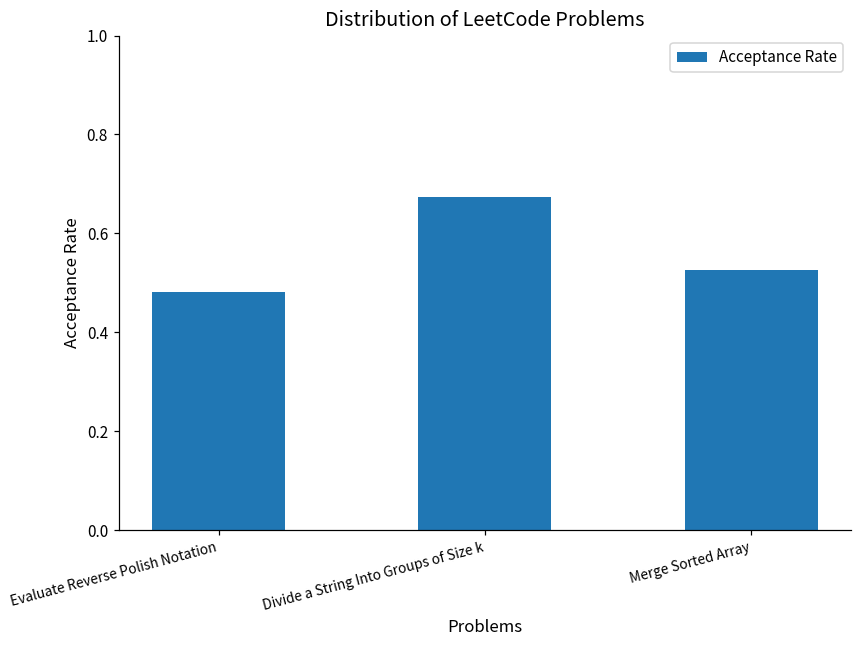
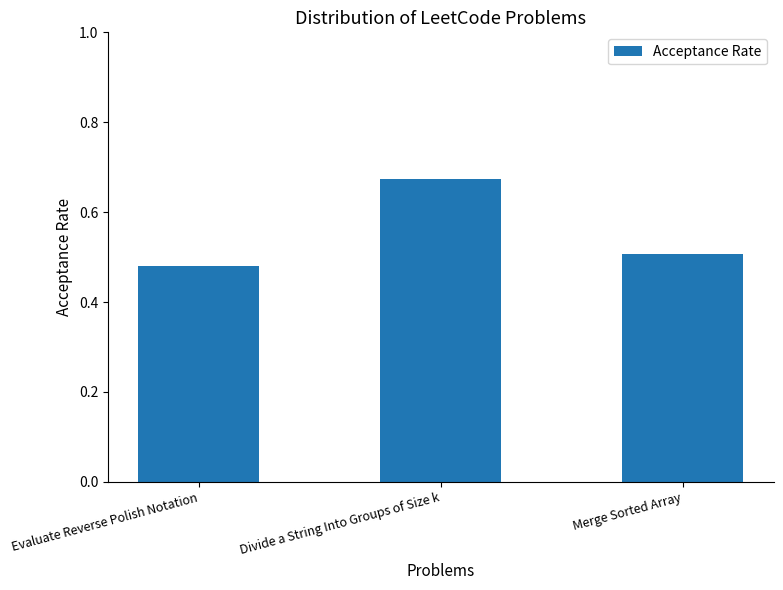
  {
    "Evaluate Reverse Polish Notation": 0.48,
    "Divide a String Into Groups of Size k": 0.67,
-   "Merge Sorted Array": 0.53
+   "Merge Sorted Array": 0.51
  }
